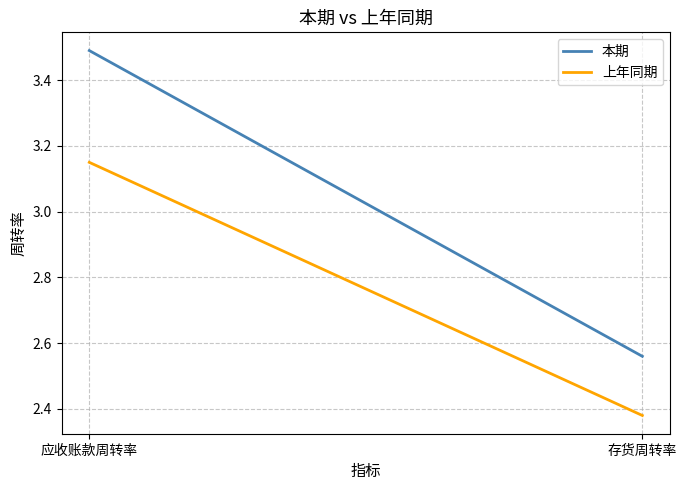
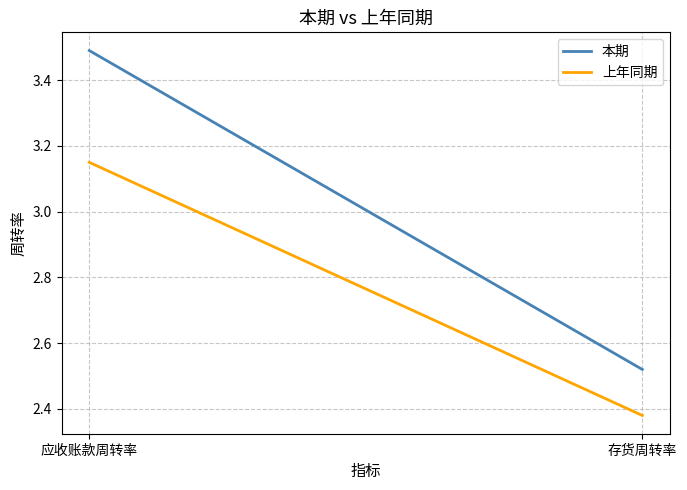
  {
    "本期": {
      "应收账款周转率": 3.49,
-     "存货周转率": 2.56
+     "存货周转率": 2.52
    },
    "上年同期": {
      "应收账款周转率": 3.15,
      "存货周转率": 2.38
    }
  }
